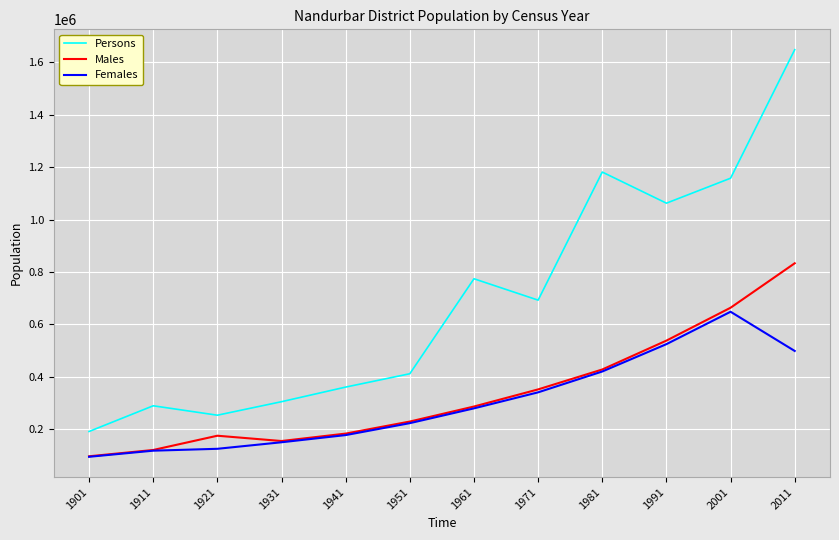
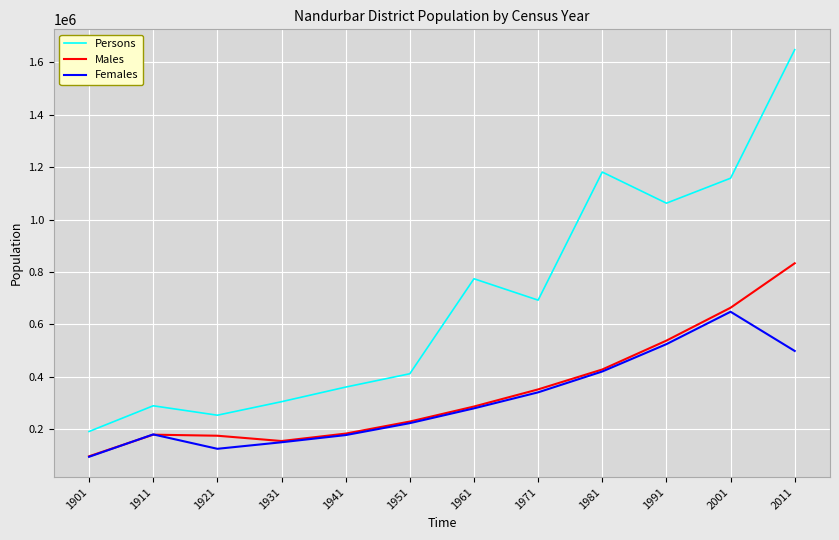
  {
    "Persons": {
      "1901": 190000,
      "1911": 290000,
      "1921": 250000,
      "1931": 300000,
      "1941": 360000,
      "1951": 410000,
      "1961": 770000,
      "1971": 690000,
      "1981": 1180000,
      "1991": 1060000,
      "2001": 1160000,
      "2011": 1650000
    },
    "Males": {
-     "1911": 120000,
+     "1911": 180000,
      "1921": 180000,
      "1971": 350000,
      "1991": 540000,
      "2001": 660000,
      "2011": 830000
    },
    "Females": {
-     "1911": 120000,
+     "1911": 180000,
      "1921": 130000,
      "1971": 340000,
      "1991": 520000,
      "2001": 650000,
      "2011": 500000
    }
  }
